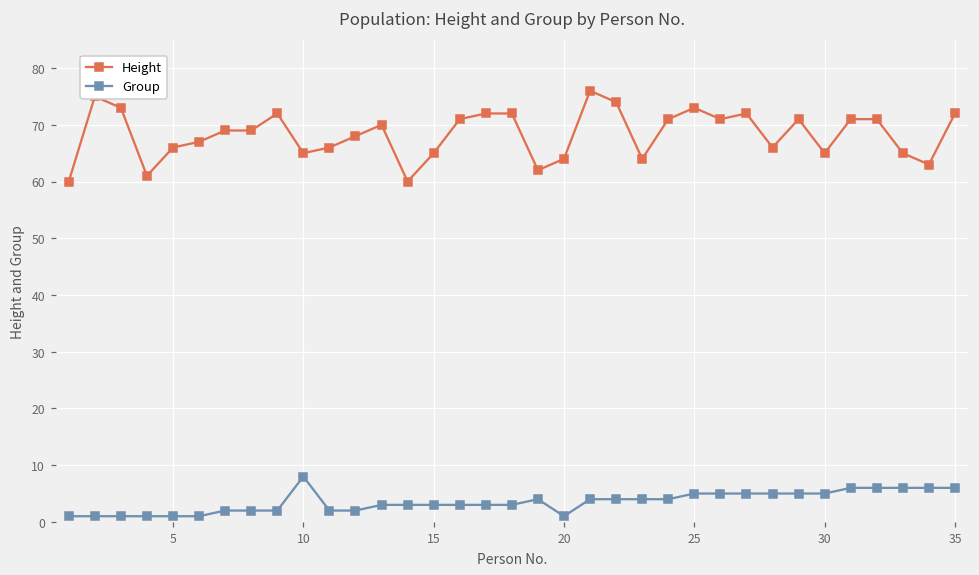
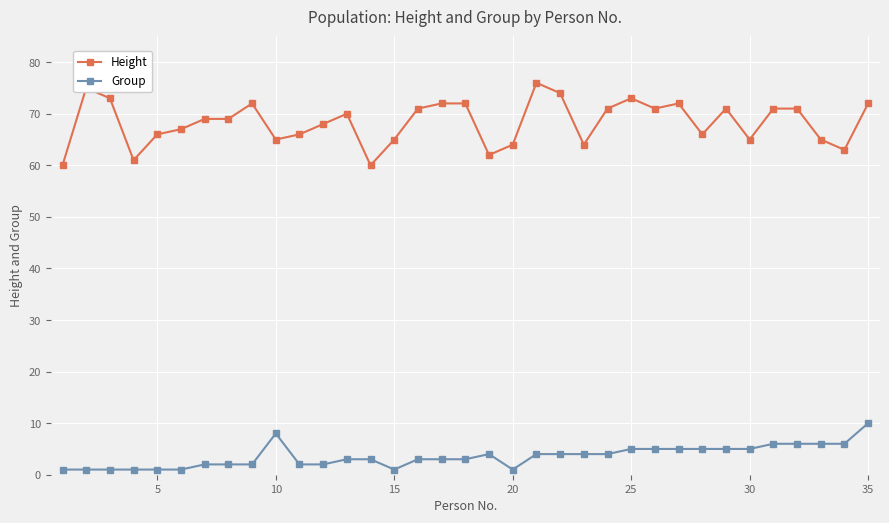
  {
    "Height": {
      "5": 66,
      "10": 65,
      "15": 65,
      "20": 64,
      "25": 73,
      "30": 65,
      "35": 72
    },
    "Group": {
      "5": 1,
      "10": 8,
-     "15": 3,
+     "15": 1,
      "20": 1,
      "25": 5,
      "30": 5,
-     "35": 6
+     "35": 10
    }
  }
